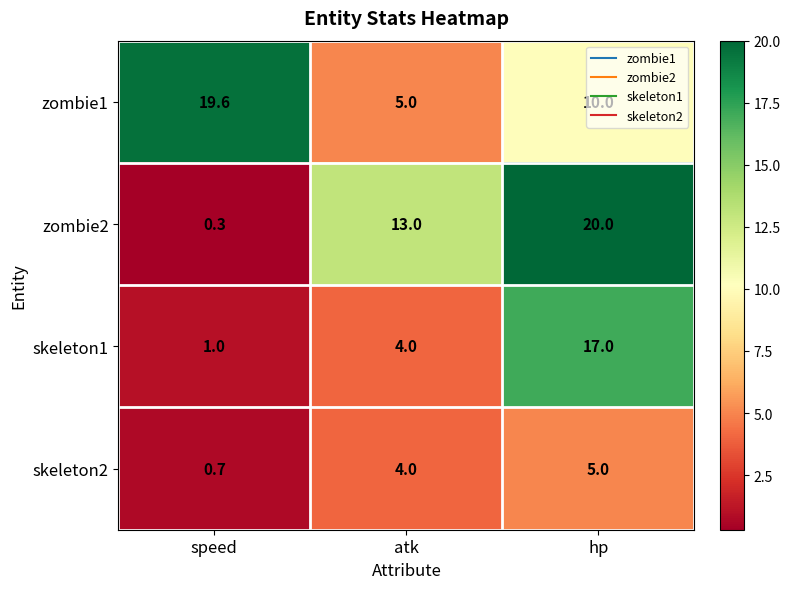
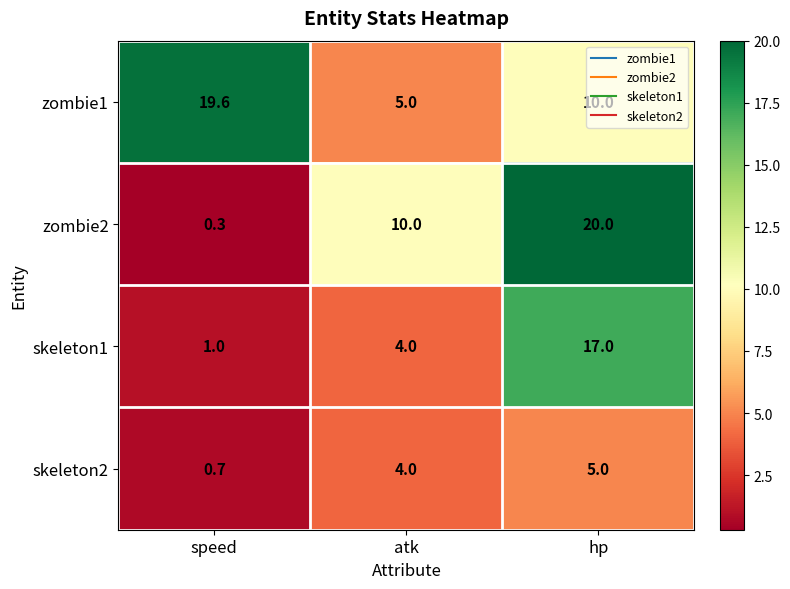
  {
    "zombie1": {
      "speed": 19.6,
      "atk": 5.0
    },
    "zombie2": {
      "speed": 0.3,
-     "atk": 13.0,
+     "atk": 10.0,
      "hp": 20.0
    },
    "skeleton1": {
      "speed": 1.0,
      "atk": 4.0,
      "hp": 17.0
    },
    "skeleton2": {
      "speed": 0.7,
      "atk": 4.0,
      "hp": 5.0
    }
  }
